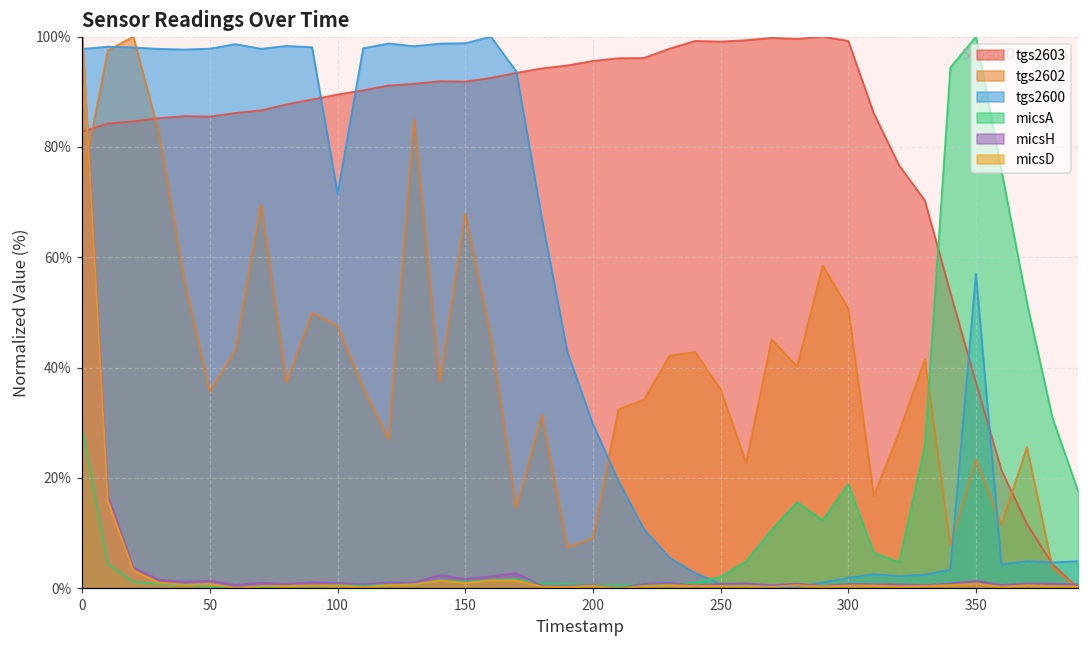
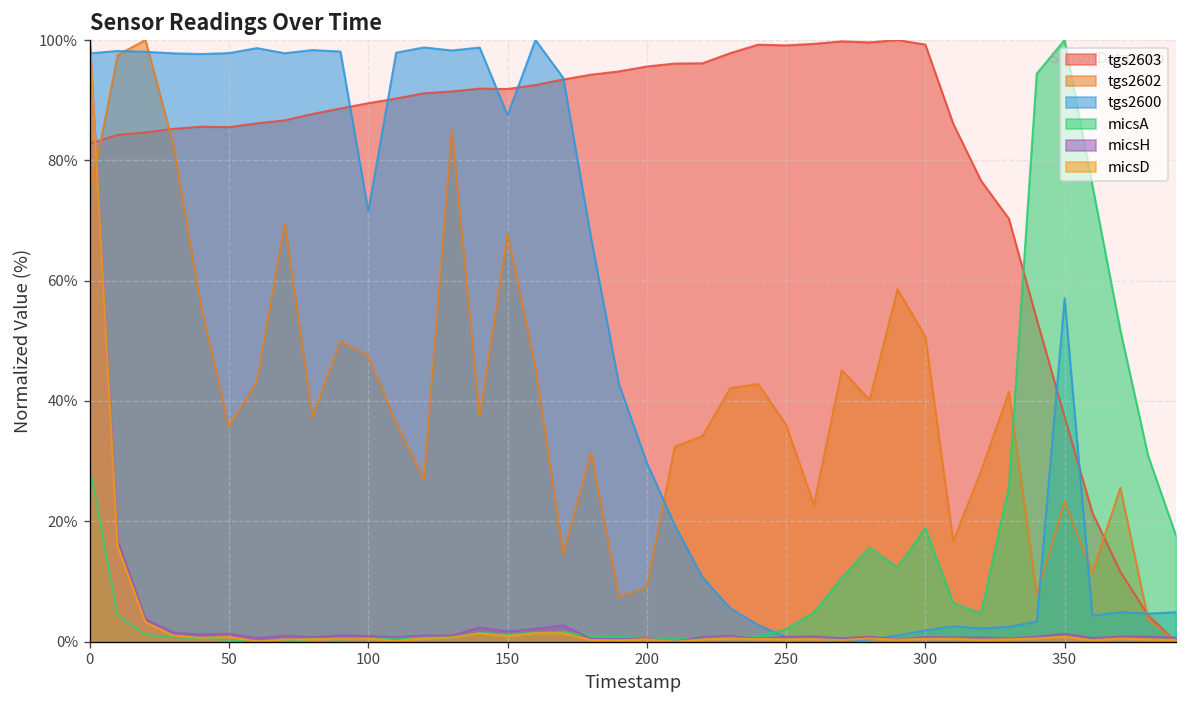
  {
    "tgs2600": {
      "0": "98%",
      "50": "98%",
      "100": "72%",
-     "150": "99%",
+     "150": "87%",
      "200": "30%",
      "300": "2%",
      "350": "57%"
    },
    "micsA": {
      "0": "29%",
      "250": "2%",
      "300": "19%",
      "350": "100%"
    },
    "micsH": {
      "50": "1%"
    }
  }
